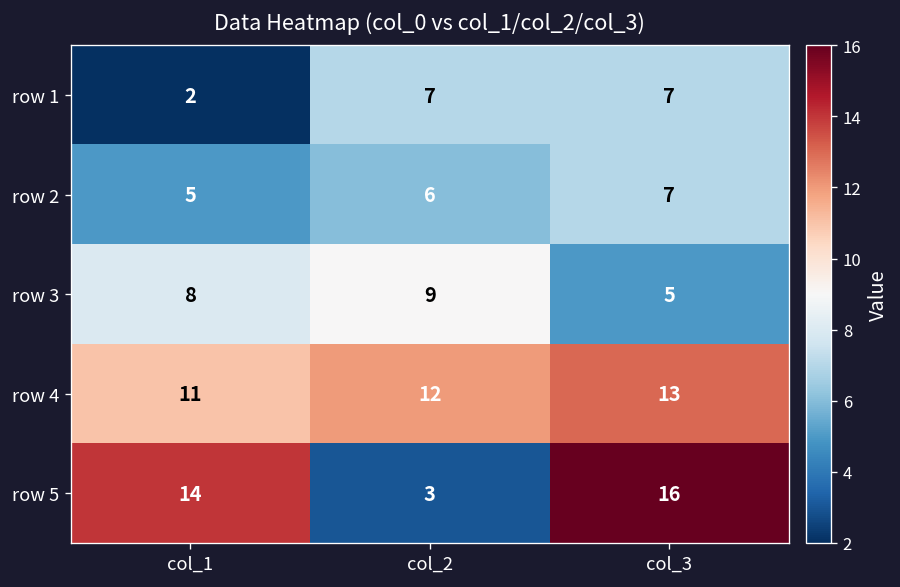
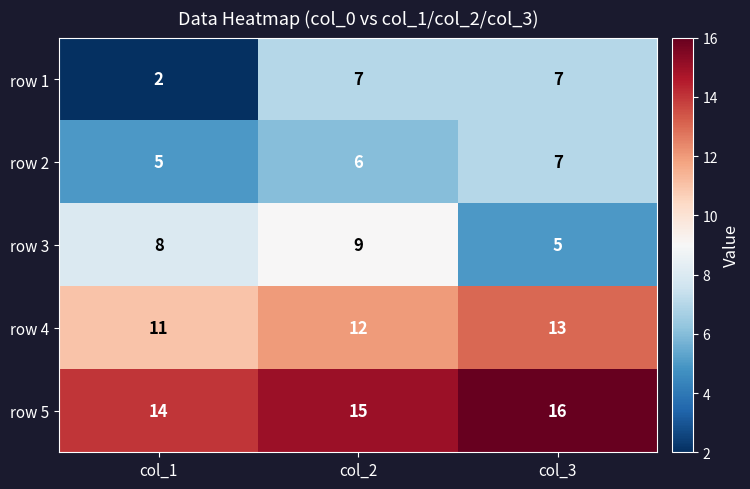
  {
    "row 1": {
      "col_1": 2,
      "col_2": 7,
      "col_3": 7
    },
    "row 2": {
      "col_1": 5,
      "col_2": 6,
      "col_3": 7
    },
    "row 3": {
      "col_1": 8,
      "col_2": 9,
      "col_3": 5
    },
    "row 4": {
      "col_1": 11,
      "col_2": 12,
      "col_3": 13
    },
    "row 5": {
      "col_1": 14,
-     "col_2": 3,
+     "col_2": 15,
      "col_3": 16
    }
  }
